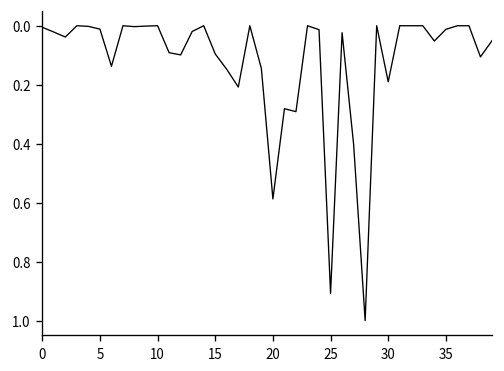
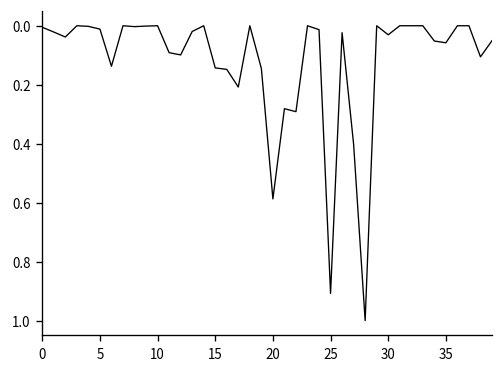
  {
    "0": 0.01,
    "5": 0.01,
    "10": 0.00,
-   "15": 0.10,
+   "15": 0.14,
    "20": 0.59,
    "25": 0.91,
-   "30": 0.19,
-   "35": 0.01
+   "30": 0.03,
+   "35": 0.06
  }
